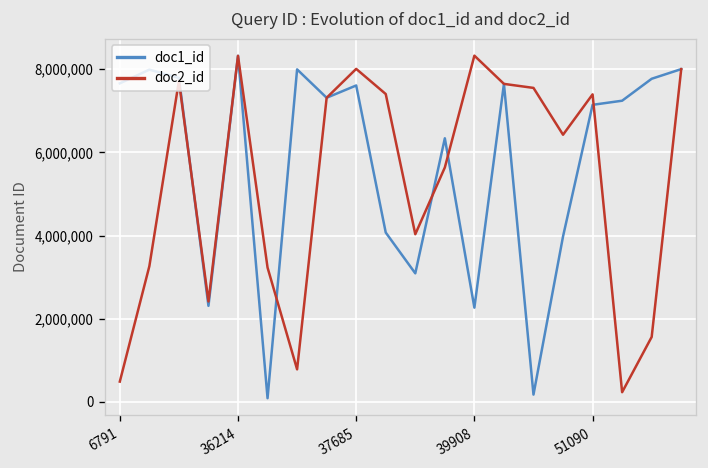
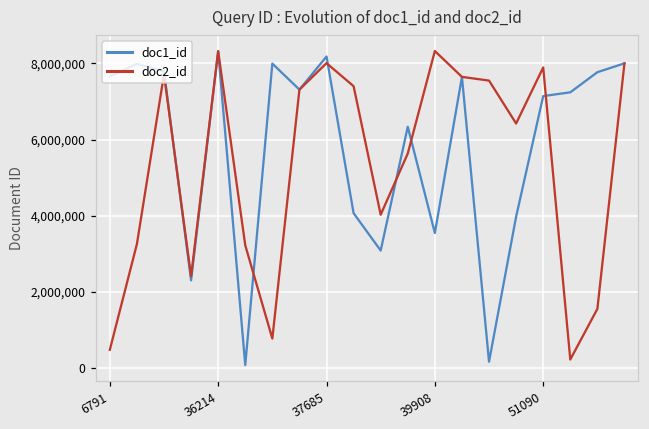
  {
    "doc1_id": {
-     "37685": "7,600,000",
-     "39908": "2,300,000",
+     "37685": "8,200,000",
+     "39908": "3,600,000",
      "51090": "7,100,000"
    },
    "doc2_id": {
      "6791": "500,000",
      "37685": "8,000,000",
      "39908": "8,300,000",
-     "51090": "7,400,000"
+     "51090": "7,900,000"
    }
  }
